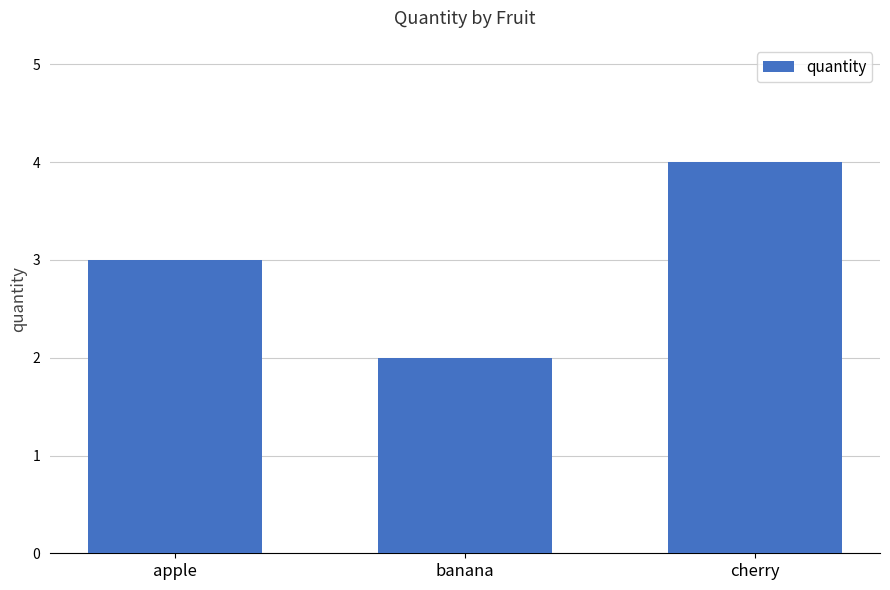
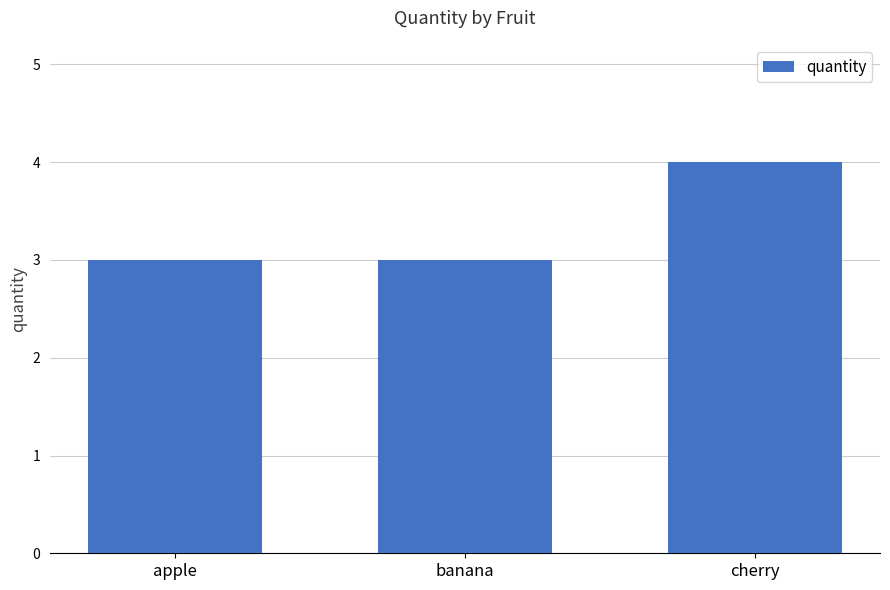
  {
    "apple": 3,
-   "banana": 2,
+   "banana": 3,
    "cherry": 4
  }
